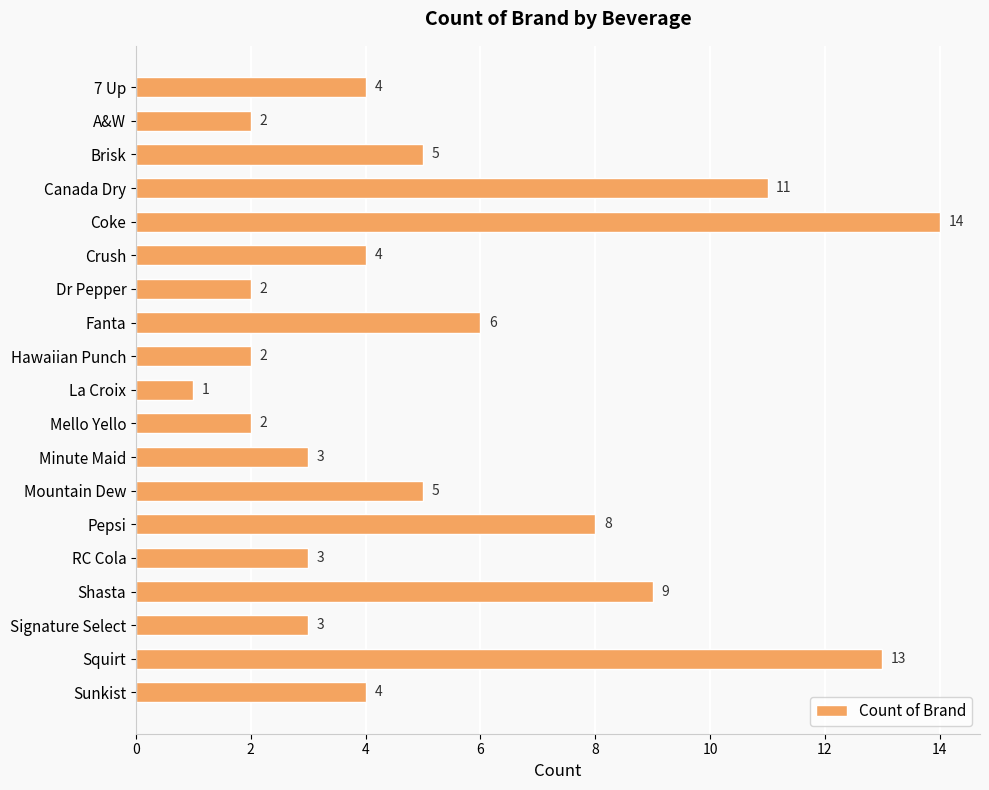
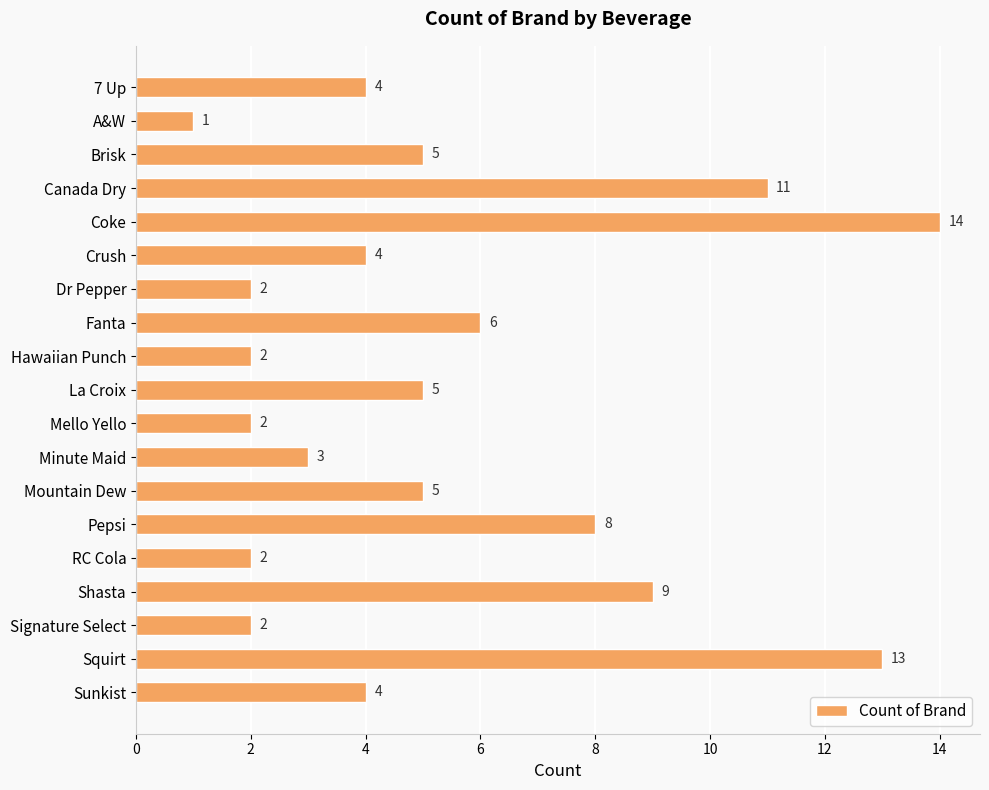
  {
    "7 Up": 4,
-   "A&W": 2,
+   "A&W": 1,
    "Brisk": 5,
    "Canada Dry": 11,
    "Coke": 14,
    "Crush": 4,
    "Dr Pepper": 2,
    "Fanta": 6,
    "Hawaiian Punch": 2,
-   "La Croix": 1,
+   "La Croix": 5,
    "Mello Yello": 2,
    "Minute Maid": 3,
    "Mountain Dew": 5,
    "Pepsi": 8,
-   "RC Cola": 3,
+   "RC Cola": 2,
    "Shasta": 9,
-   "Signature Select": 3,
+   "Signature Select": 2,
    "Squirt": 13,
    "Sunkist": 4
  }
